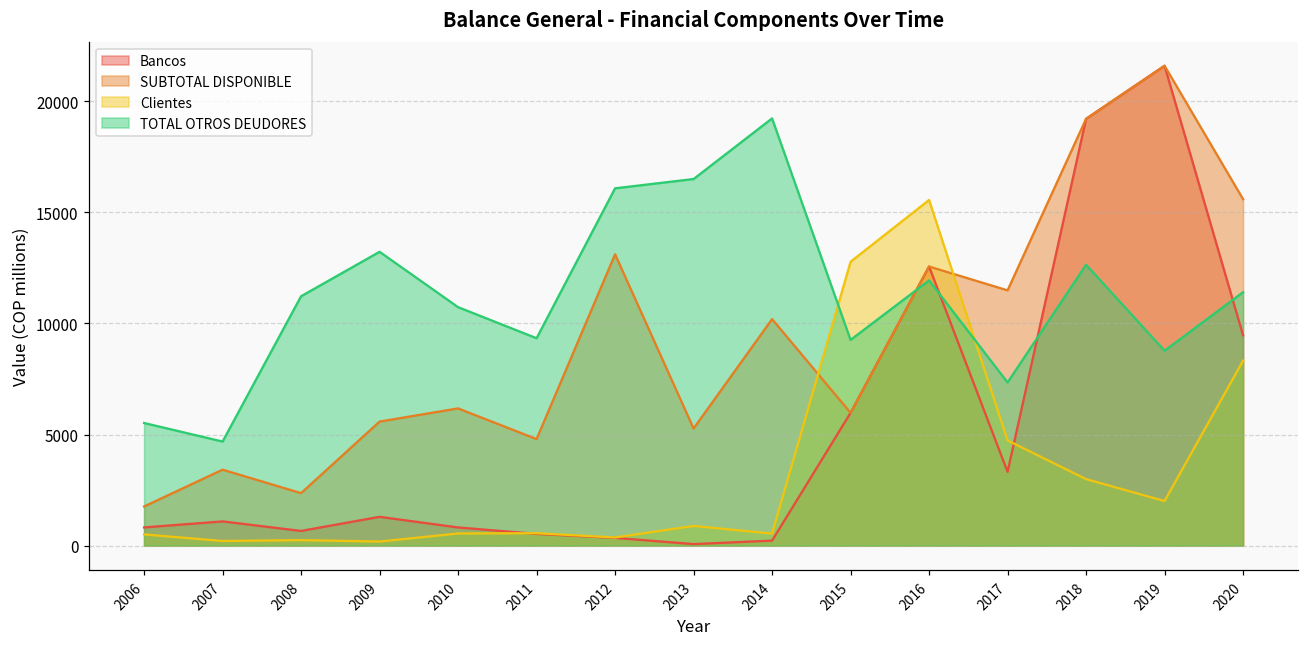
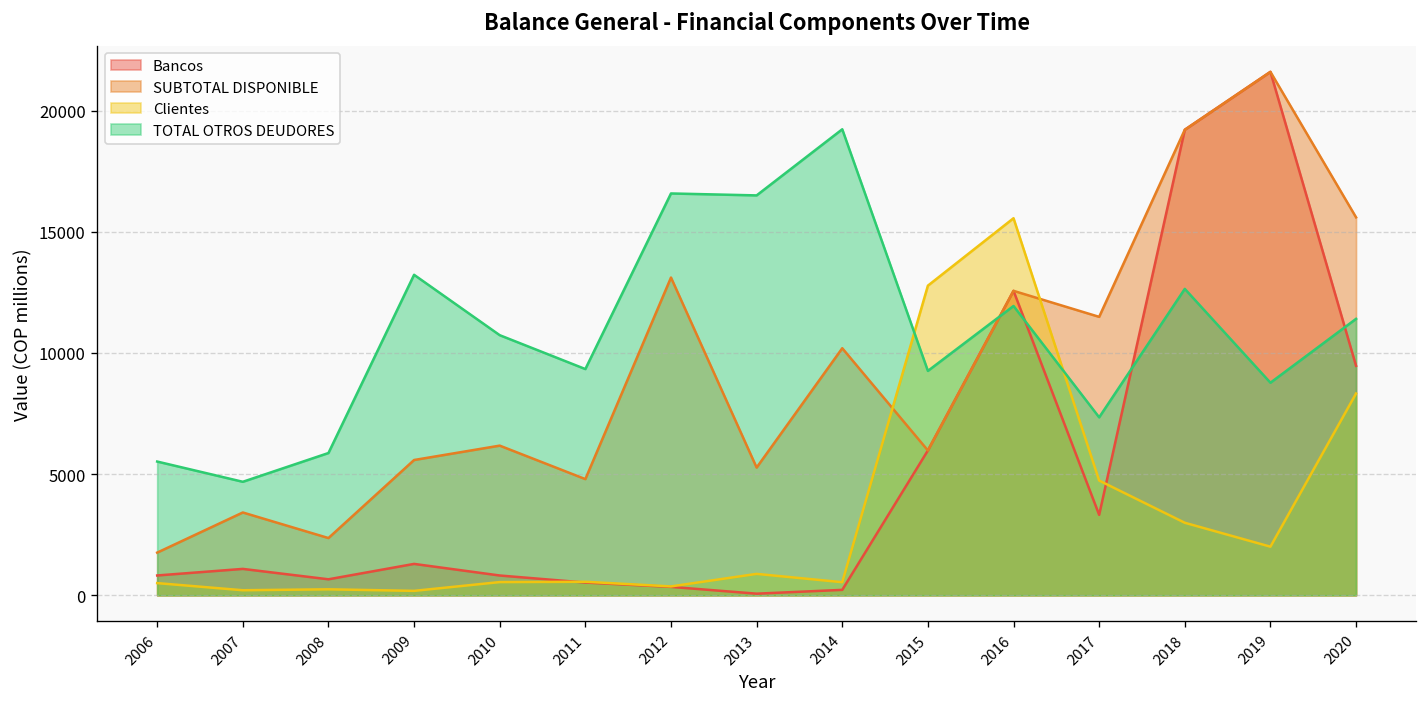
  {
    "TOTAL OTROS DEUDORES": {
      "2006": 5500,
      "2007": 4700,
-     "2008": 11200,
+     "2008": 5900,
      "2009": 13200,
      "2010": 10700,
      "2011": 9300,
-     "2012": 16100,
+     "2012": 16600,
      "2013": 16500,
      "2014": 19200,
      "2015": 9300,
      "2016": 11900,
      "2017": 7300,
      "2018": 12600,
      "2019": 8800,
      "2020": 11400
    }
  }
